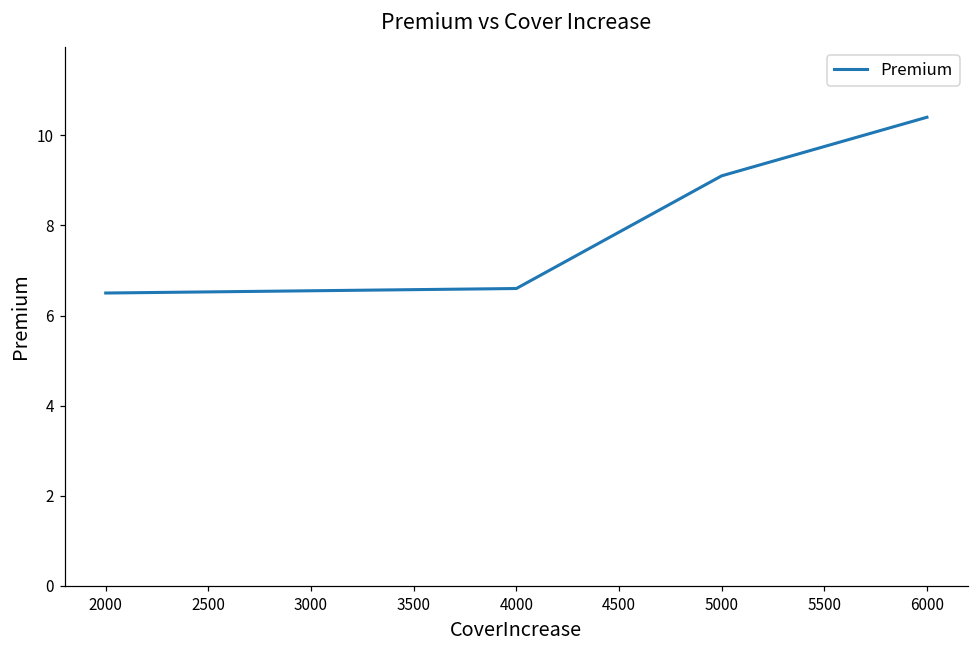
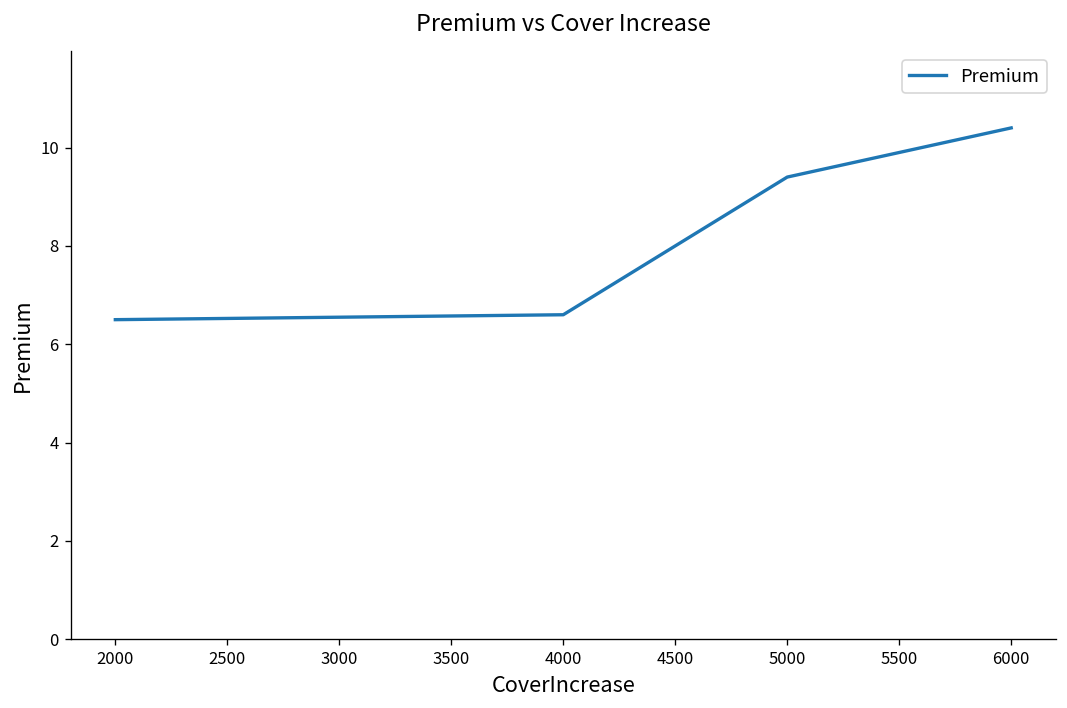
  {
    "2000": 6.5,
    "4000": 6.6,
-   "5000": 9.1,
+   "5000": 9.4,
    "6000": 10.4
  }
